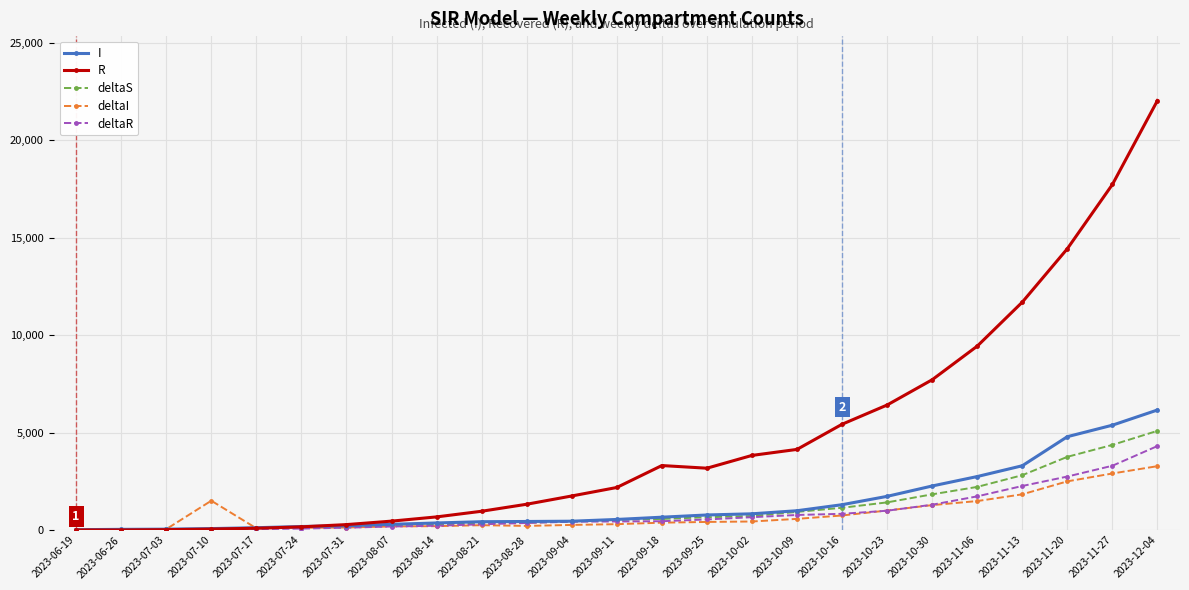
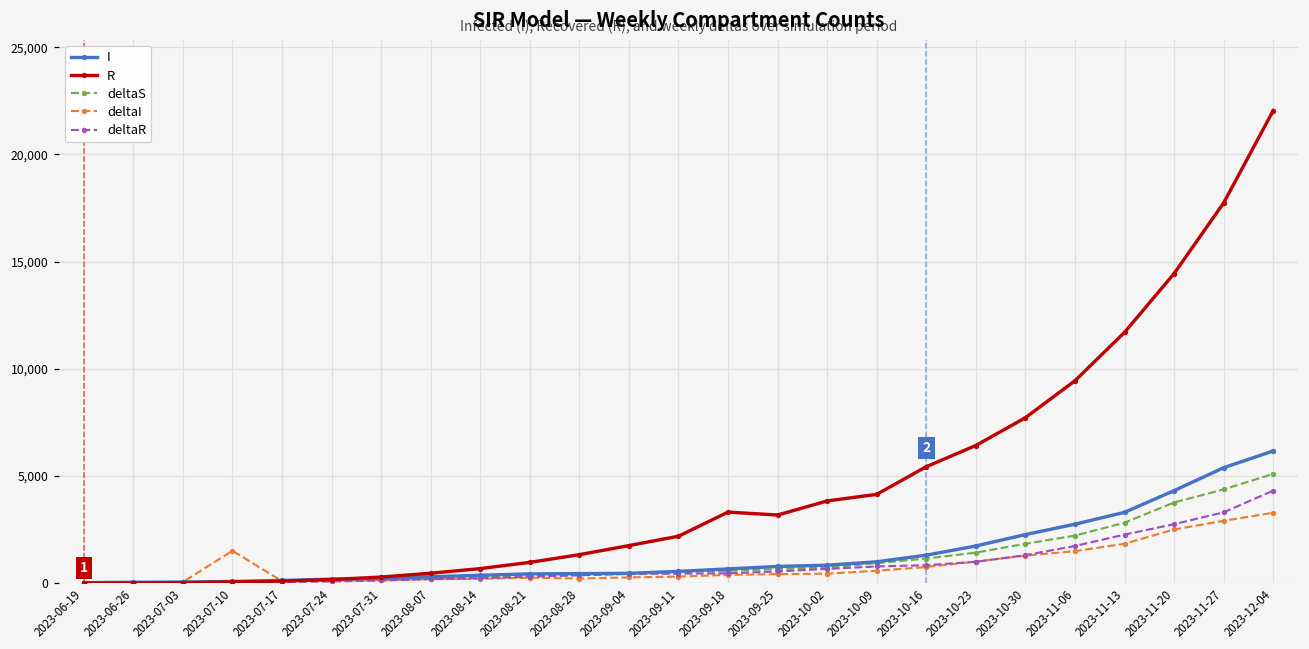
  {
    "I": {
      "2023-10-16": "1,300",
      "2023-10-23": "1,700",
      "2023-10-30": "2,300",
      "2023-11-06": "2,700",
      "2023-11-13": "3,300",
-     "2023-11-20": "4,800",
+     "2023-11-20": "4,300",
      "2023-11-27": "5,400",
      "2023-12-04": "6,200"
    },
    "R": {
      "2023-08-07": "500",
      "2023-08-14": "700",
      "2023-08-21": "1,000",
      "2023-08-28": "1,300",
      "2023-09-04": "1,700",
      "2023-09-11": "2,200",
      "2023-09-18": "3,300",
      "2023-09-25": "3,200",
      "2023-10-02": "3,800",
      "2023-10-09": "4,100",
      "2023-10-23": "6,400",
      "2023-10-30": "7,700",
      "2023-11-06": "9,400",
      "2023-11-13": "11,700",
      "2023-11-20": "14,400",
      "2023-11-27": "17,700",
      "2023-12-04": "22,000"
    },
    "deltaS": {
      "2023-10-16": "1,100",
      "2023-10-23": "1,400",
      "2023-10-30": "1,800",
      "2023-11-06": "2,200",
      "2023-11-13": "2,800",
      "2023-11-20": "3,800",
      "2023-11-27": "4,400",
      "2023-12-04": "5,100"
    },
    "deltaI": {
      "2023-07-10": "1,500",
      "2023-08-28": "200",
      "2023-09-04": "300",
      "2023-09-11": "300",
      "2023-10-02": "400",
      "2023-10-09": "600",
      "2023-11-06": "1,500",
      "2023-11-13": "1,800",
      "2023-11-20": "2,500",
      "2023-11-27": "2,900",
      "2023-12-04": "3,300"
    },
    "deltaR": {
      "2023-10-09": "800",
      "2023-11-06": "1,700",
      "2023-11-13": "2,300",
      "2023-11-20": "2,700",
      "2023-11-27": "3,300",
      "2023-12-04": "4,300"
    }
  }
